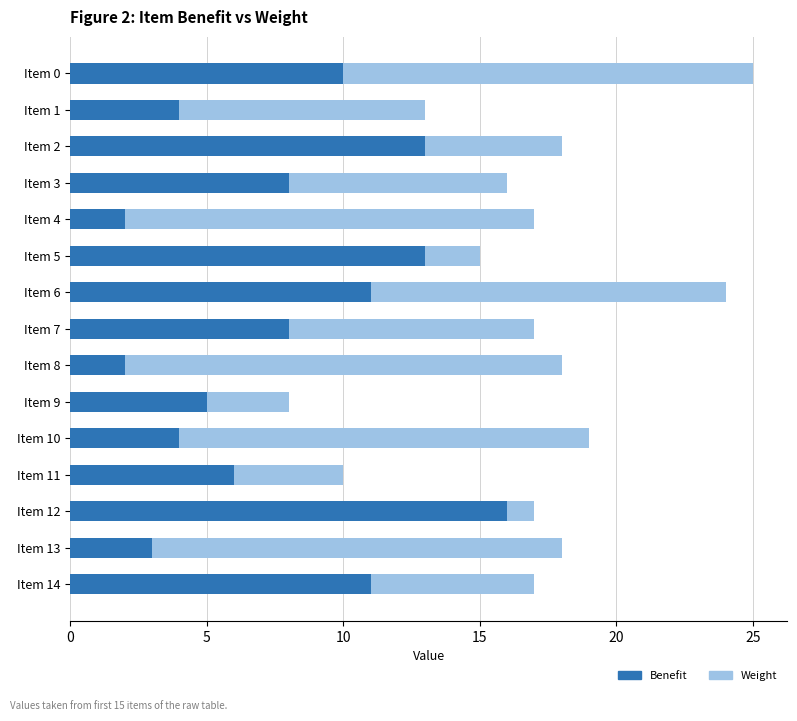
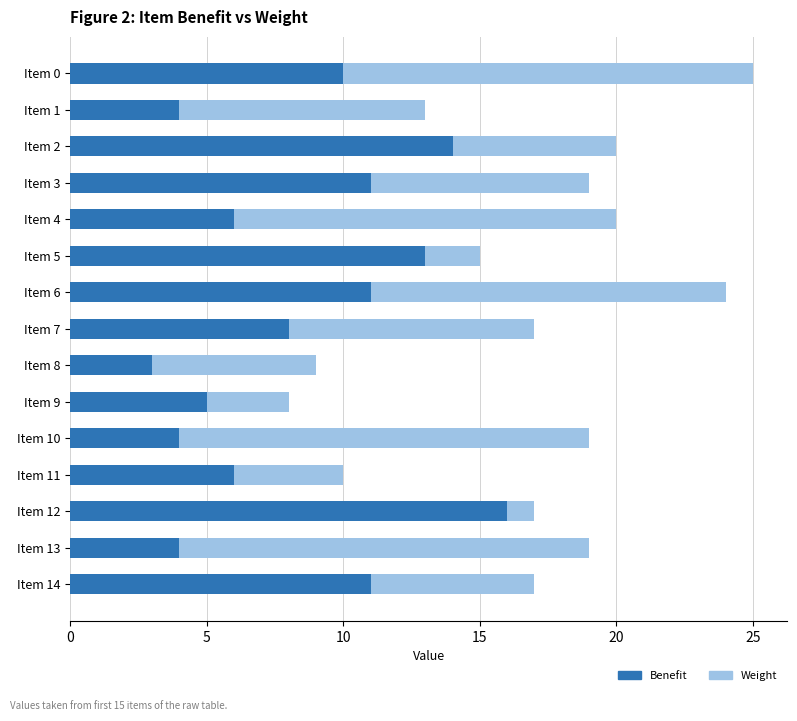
  {
    "Benefit": {
      "Item 0": 10,
      "Item 1": 4,
-     "Item 2": 13,
-     "Item 3": 8,
-     "Item 4": 2,
+     "Item 2": 14,
+     "Item 3": 11,
+     "Item 4": 6,
      "Item 5": 13,
      "Item 6": 11,
      "Item 7": 8,
-     "Item 8": 2,
+     "Item 8": 3,
      "Item 9": 5,
      "Item 10": 4,
      "Item 11": 6,
      "Item 12": 16,
-     "Item 13": 3,
+     "Item 13": 4,
      "Item 14": 11
    },
    "Weight": {
      "Item 0": 15,
      "Item 1": 9,
-     "Item 2": 5,
+     "Item 2": 6,
      "Item 3": 8,
-     "Item 4": 15,
+     "Item 4": 14,
      "Item 5": 2,
      "Item 6": 13,
      "Item 7": 9,
-     "Item 8": 16,
+     "Item 8": 6,
      "Item 9": 3,
      "Item 10": 15,
      "Item 11": 4,
      "Item 12": 1,
      "Item 13": 15,
      "Item 14": 6
    }
  }
